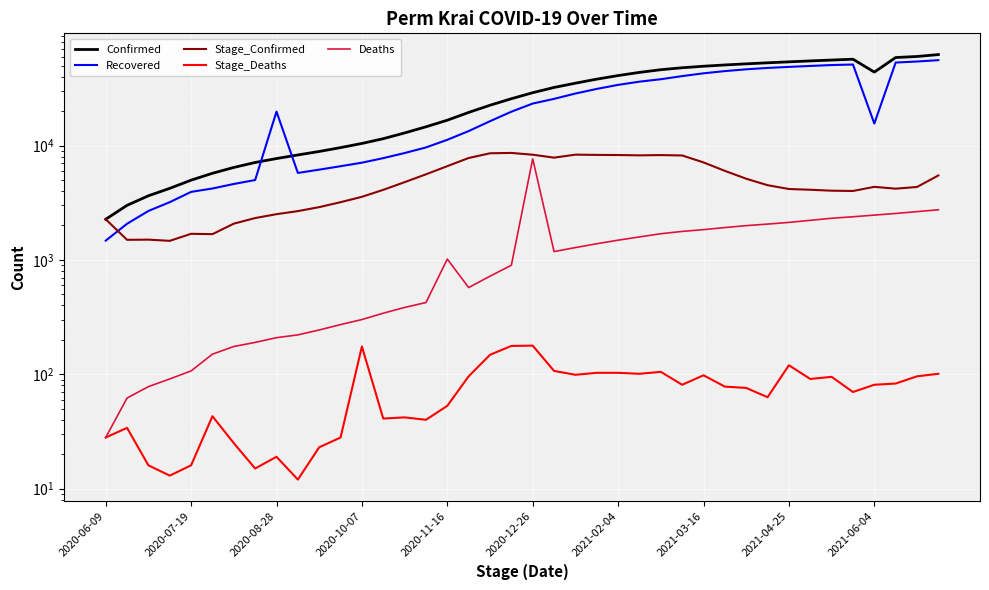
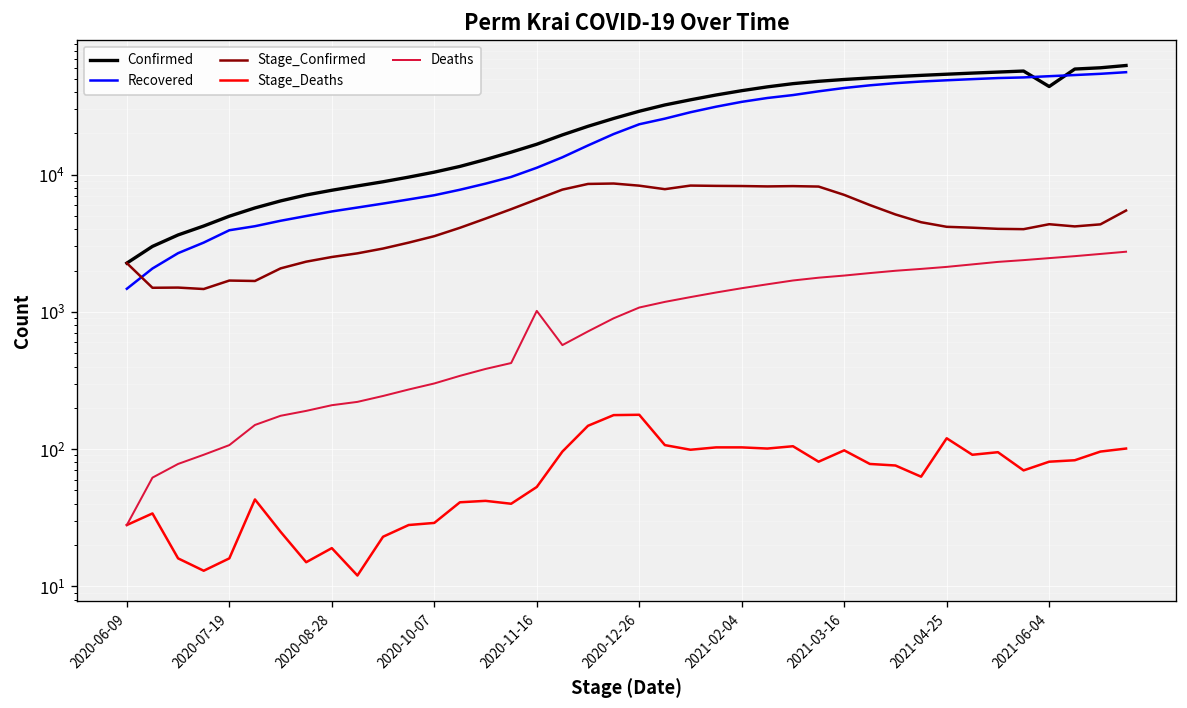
  {
    "Confirmed": {
      "2020-07-19": 5000,
      "2020-08-28": 8000,
      "2020-10-07": 10000,
      "2020-11-16": 17000,
      "2020-12-26": 29000,
      "2021-02-04": 41000,
      "2021-03-16": 49000,
      "2021-04-25": 50000,
      "2021-06-04": 44000
    },
    "Recovered": {
      "2020-06-09": 1500,
      "2020-07-19": 3900,
-     "2020-08-28": 20000,
+     "2020-08-28": 5000,
      "2020-10-07": 7000,
      "2020-11-16": 11000,
      "2020-12-26": 23000,
      "2021-02-04": 34000,
      "2021-03-16": 43000,
      "2021-04-25": 49000,
-     "2021-06-04": 16000
+     "2021-06-04": 50000
    },
    "Stage_Confirmed": {
      "2020-07-19": 1700,
      "2020-08-28": 2500,
      "2020-10-07": 3600,
      "2020-11-16": 7000,
      "2020-12-26": 8000,
      "2021-02-04": 8000,
      "2021-03-16": 7000,
      "2021-04-25": 4200,
      "2021-06-04": 4400
    },
    "Stage_Deaths": {
      "2020-07-19": 16,
      "2020-08-28": 19,
-     "2020-10-07": 180,
+     "2020-10-07": 29,
      "2020-11-16": 50,
      "2020-12-26": 180,
      "2021-02-04": 100,
      "2021-03-16": 100,
      "2021-04-25": 120,
      "2021-06-04": 80
    },
    "Deaths": {
      "2020-07-19": 110,
      "2020-08-28": 210,
      "2020-10-07": 300,
      "2020-11-16": 1000,
-     "2020-12-26": 8000,
+     "2020-12-26": 1100,
      "2021-02-04": 1500,
      "2021-03-16": 1800,
      "2021-04-25": 2100,
      "2021-06-04": 2500
    }
  }
